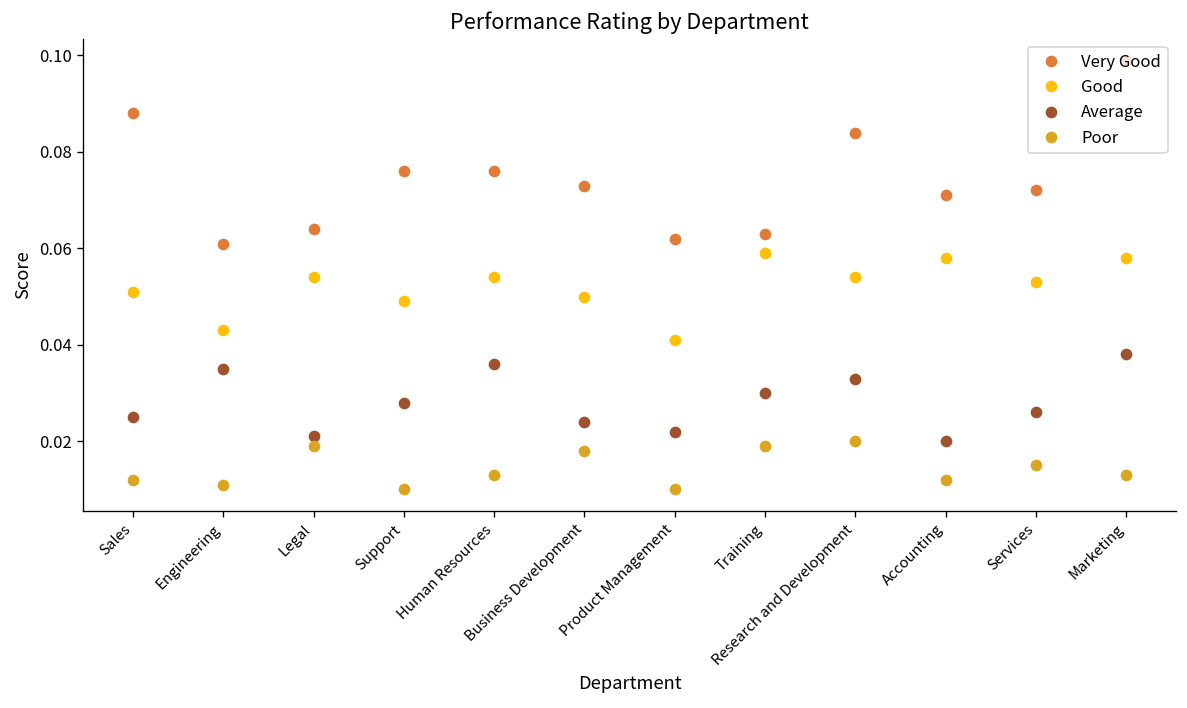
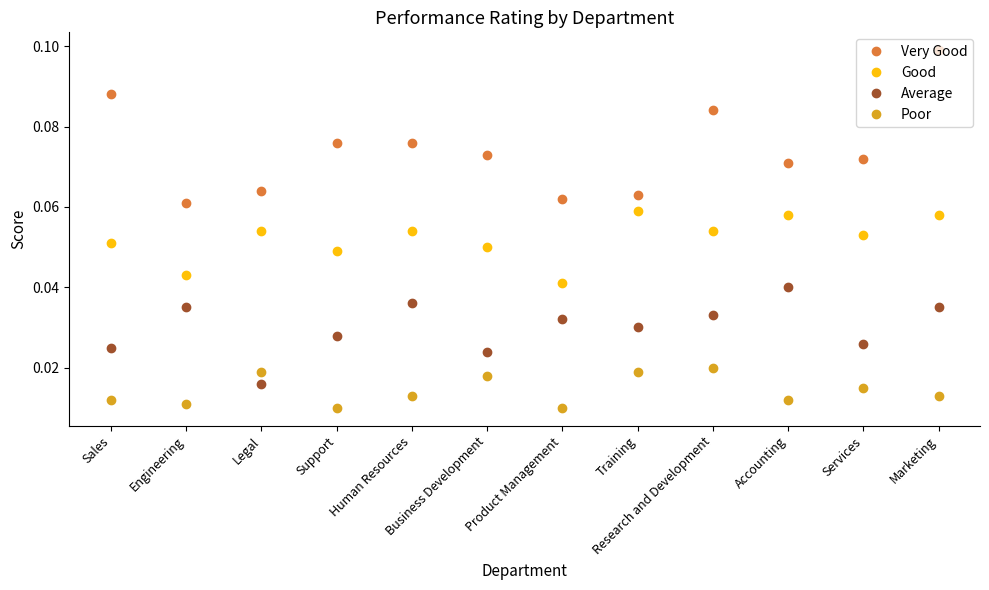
  {
    "Average": {
      "Sales": 0.025,
      "Engineering": 0.035,
-     "Legal": 0.021,
+     "Legal": 0.016,
      "Support": 0.028,
      "Human Resources": 0.036,
      "Business Development": 0.024,
-     "Product Management": 0.022,
+     "Product Management": 0.032,
      "Training": 0.030,
      "Research and Development": 0.033,
-     "Accounting": 0.02,
+     "Accounting": 0.04,
      "Services": 0.026,
-     "Marketing": 0.038
+     "Marketing": 0.035
    }
  }
